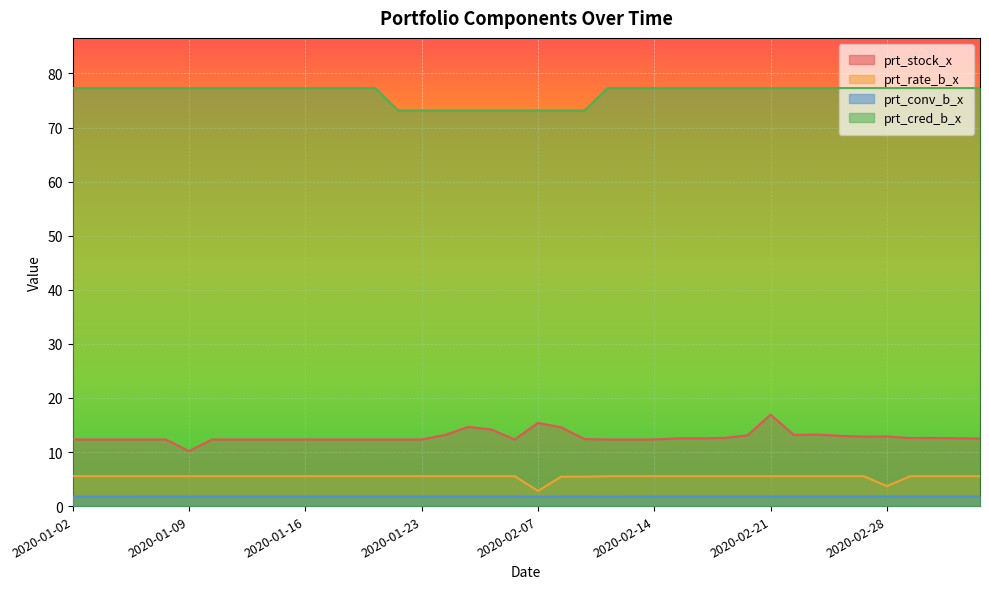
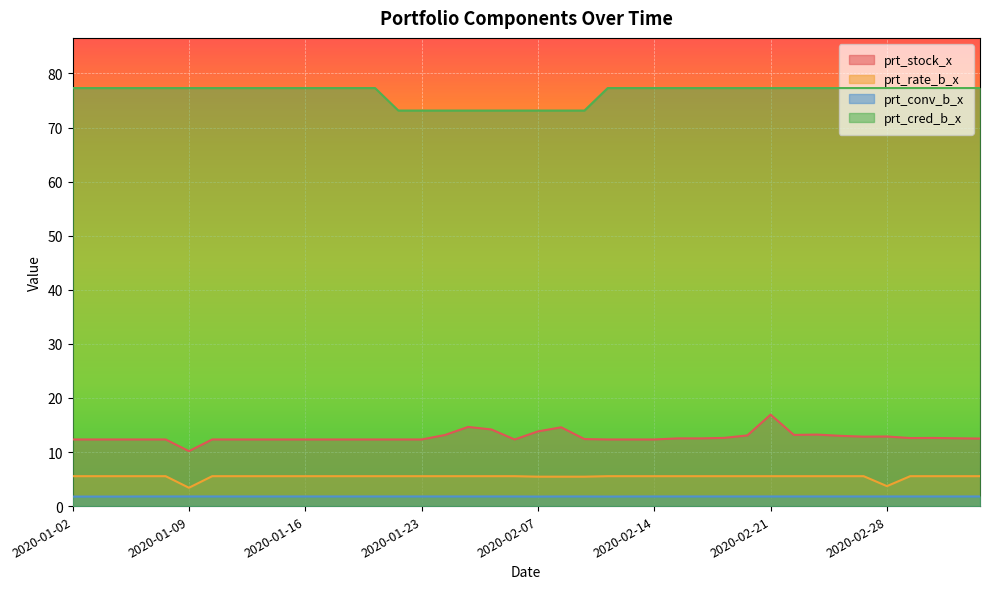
  {
    "prt_stock_x": {
      "2020-01-02": 12,
      "2020-01-09": 10,
      "2020-01-16": 12,
      "2020-01-23": 12,
-     "2020-02-07": 15,
+     "2020-02-07": 14,
      "2020-02-14": 12,
      "2020-02-21": 17,
      "2020-02-28": 13
    },
    "prt_rate_b_x": {
      "2020-01-02": 6,
-     "2020-01-09": 6,
+     "2020-01-09": 3,
      "2020-01-16": 6,
      "2020-01-23": 6,
-     "2020-02-07": 3,
+     "2020-02-07": 5,
      "2020-02-14": 6,
      "2020-02-21": 6,
      "2020-02-28": 4
    },
    "prt_conv_b_x": {
      "2020-01-02": 2,
      "2020-01-09": 2,
      "2020-01-16": 2,
      "2020-01-23": 2,
      "2020-02-07": 2,
      "2020-02-14": 2,
      "2020-02-21": 2,
      "2020-02-28": 2
    },
    "prt_cred_b_x": {
      "2020-01-02": 77,
      "2020-01-09": 77,
      "2020-01-16": 77,
      "2020-01-23": 73,
      "2020-02-07": 73,
      "2020-02-14": 77,
      "2020-02-21": 77
    }
  }
